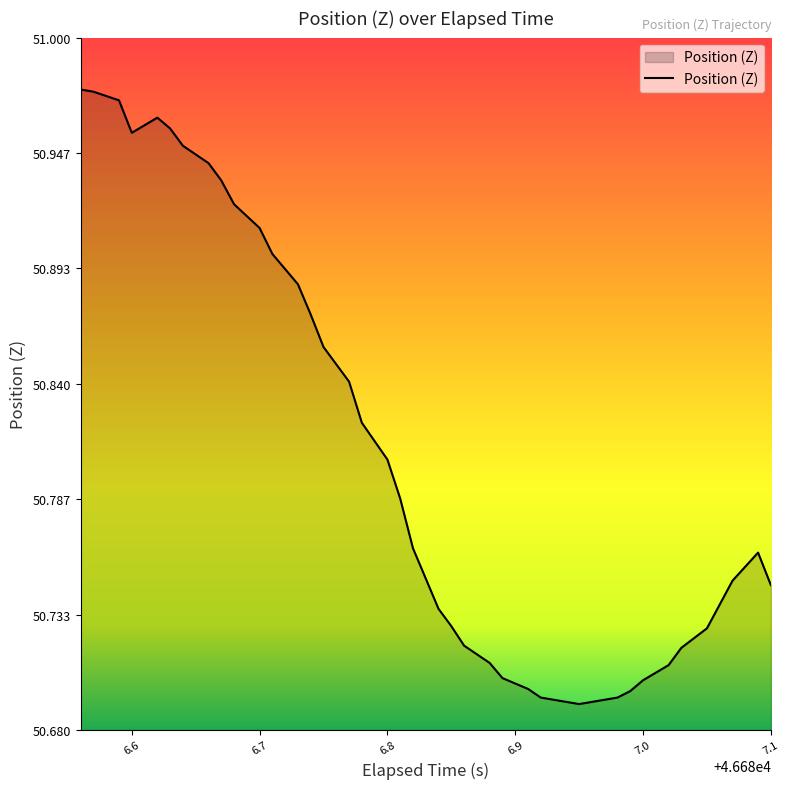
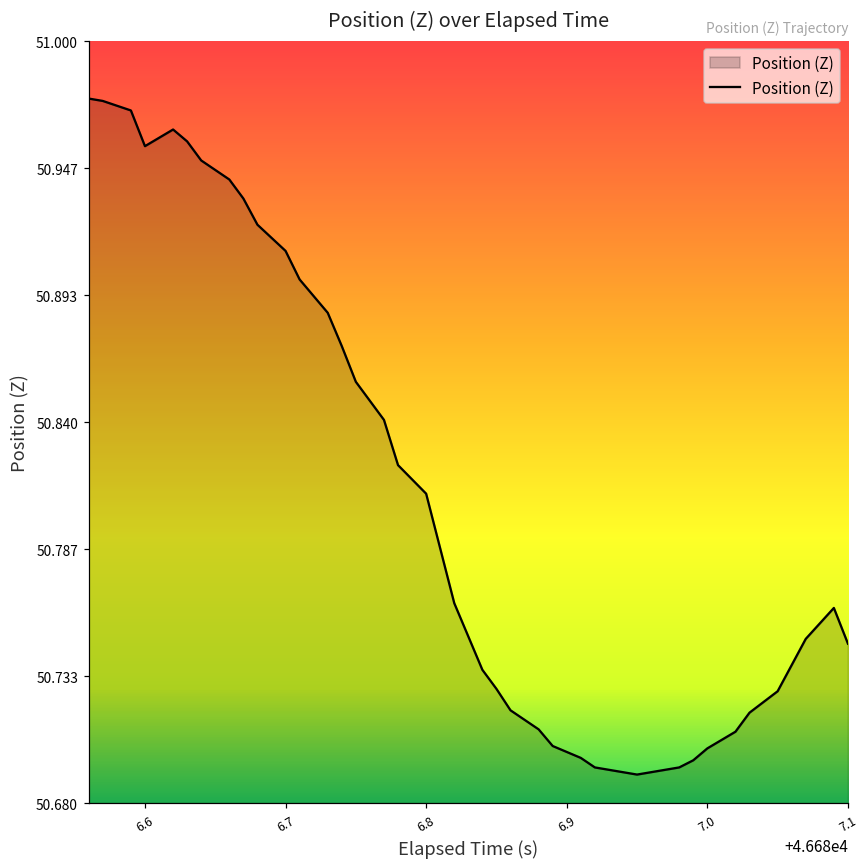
  {
    "6.6": 50.956,
    "6.7": 50.912,
-   "6.8": 50.805,
+   "6.8": 50.810,
    "7.0": 50.703,
    "7.1": 50.747
  }
